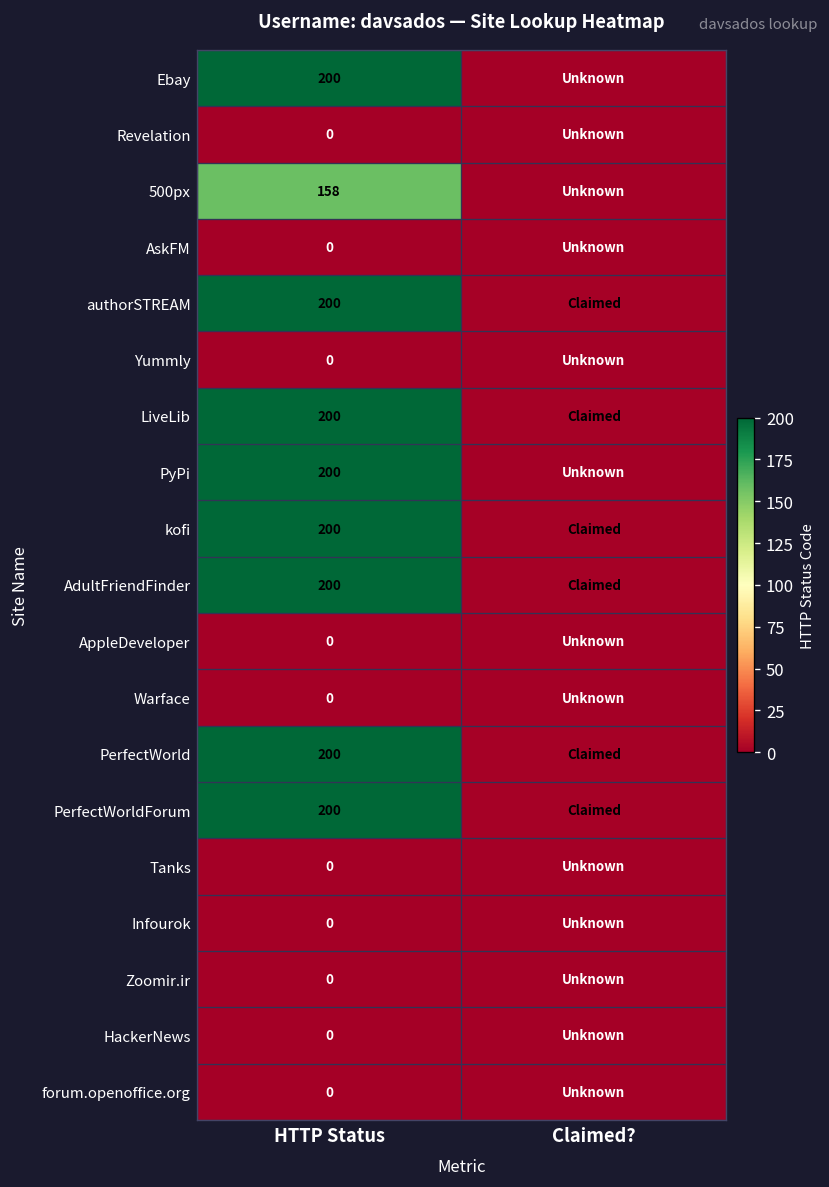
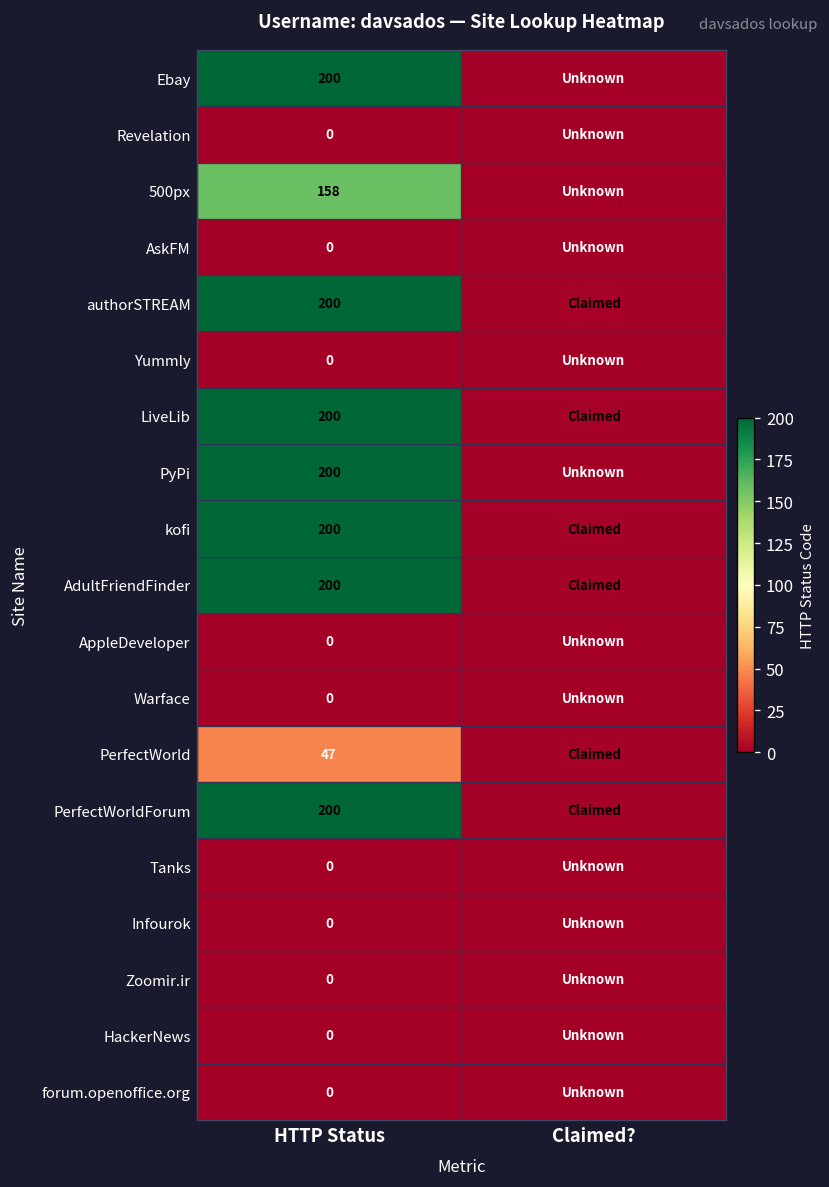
  {
    "Ebay": {
      "HTTP Status": 200
    },
    "Revelation": {
      "HTTP Status": 0
    },
    "500px": {
      "HTTP Status": 158
    },
    "AskFM": {
      "HTTP Status": 0
    },
    "authorSTREAM": {
      "HTTP Status": 200
    },
    "Yummly": {
      "HTTP Status": 0
    },
    "LiveLib": {
      "HTTP Status": 200
    },
    "PyPi": {
      "HTTP Status": 200
    },
    "kofi": {
      "HTTP Status": 200
    },
    "AdultFriendFinder": {
      "HTTP Status": 200
    },
    "AppleDeveloper": {
      "HTTP Status": 0
    },
    "Warface": {
      "HTTP Status": 0
    },
    "PerfectWorld": {
-     "HTTP Status": 200
+     "HTTP Status": 47
    },
    "PerfectWorldForum": {
      "HTTP Status": 200
    },
    "Tanks": {
      "HTTP Status": 0
    },
    "Infourok": {
      "HTTP Status": 0
    },
    "Zoomir.ir": {
      "HTTP Status": 0
    },
    "HackerNews": {
      "HTTP Status": 0
    },
    "forum.openoffice.org": {
      "HTTP Status": 0
    }
  }
